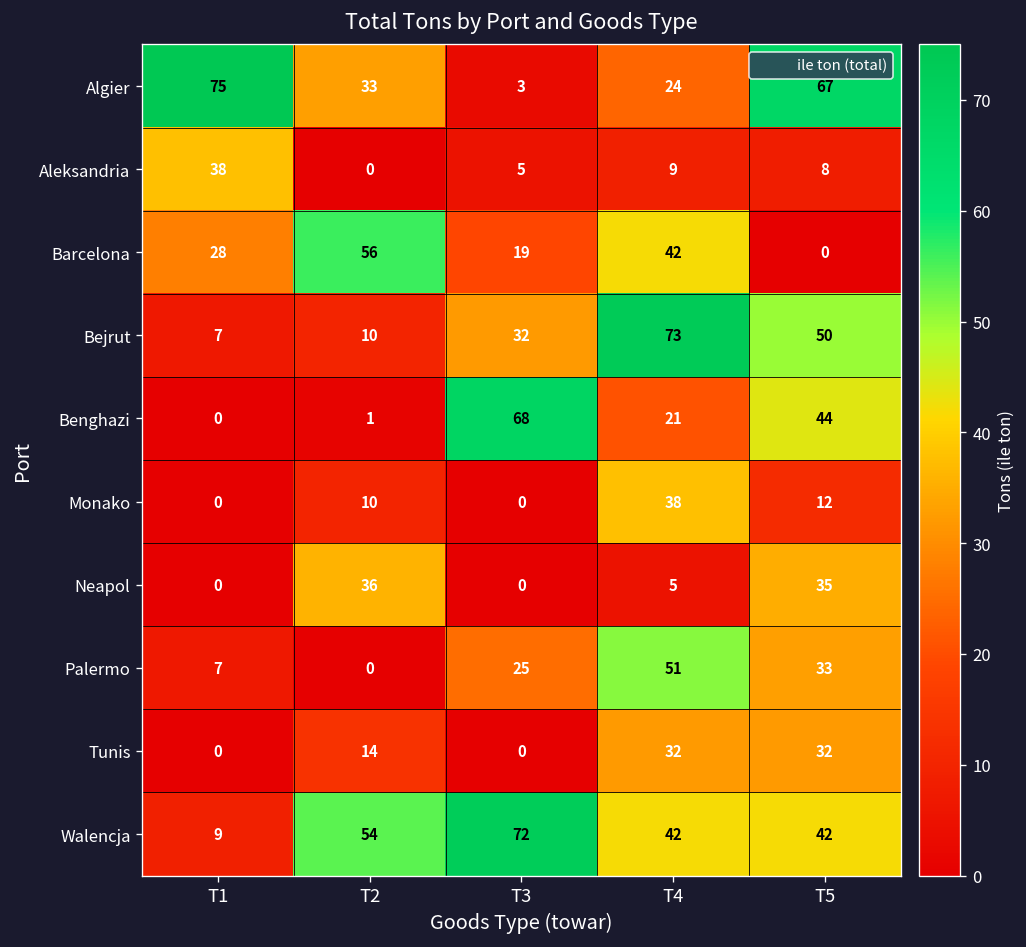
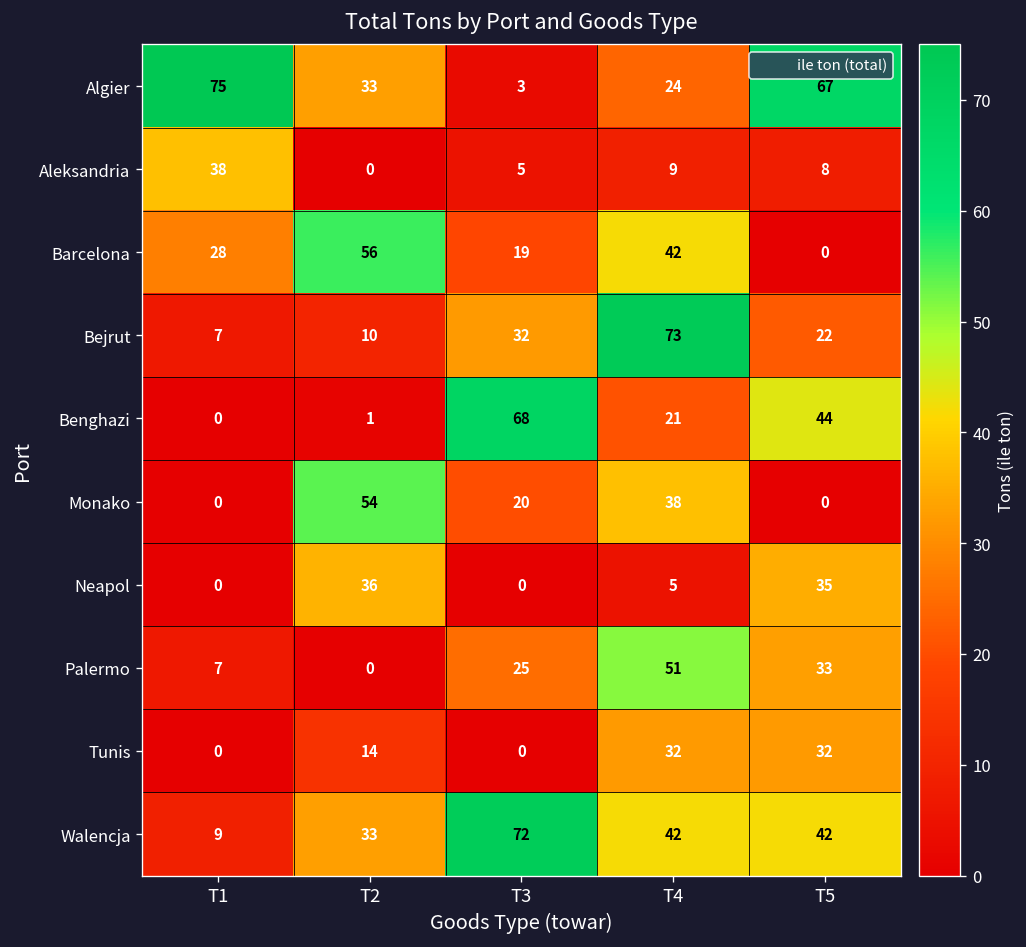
  {
    "Algier": {
      "T1": 75,
      "T2": 33,
      "T3": 3,
      "T4": 24
    },
    "Aleksandria": {
      "T1": 38,
      "T2": 0,
      "T3": 5,
      "T4": 9,
      "T5": 8
    },
    "Barcelona": {
      "T1": 28,
      "T2": 56,
      "T3": 19,
      "T4": 42,
      "T5": 0
    },
    "Bejrut": {
      "T1": 7,
      "T2": 10,
      "T3": 32,
      "T4": 73,
-     "T5": 50
+     "T5": 22
    },
    "Benghazi": {
      "T1": 0,
      "T2": 1,
      "T3": 68,
      "T4": 21,
      "T5": 44
    },
    "Monako": {
      "T1": 0,
-     "T2": 10,
-     "T3": 0,
+     "T2": 54,
+     "T3": 20,
      "T4": 38,
-     "T5": 12
+     "T5": 0
    },
    "Neapol": {
      "T1": 0,
      "T2": 36,
      "T3": 0,
      "T4": 5,
      "T5": 35
    },
    "Palermo": {
      "T1": 7,
      "T2": 0,
      "T3": 25,
      "T4": 51,
      "T5": 33
    },
    "Tunis": {
      "T1": 0,
      "T2": 14,
      "T3": 0,
      "T4": 32,
      "T5": 32
    },
    "Walencja": {
      "T1": 9,
-     "T2": 54,
+     "T2": 33,
      "T3": 72,
      "T4": 42,
      "T5": 42
    }
  }
